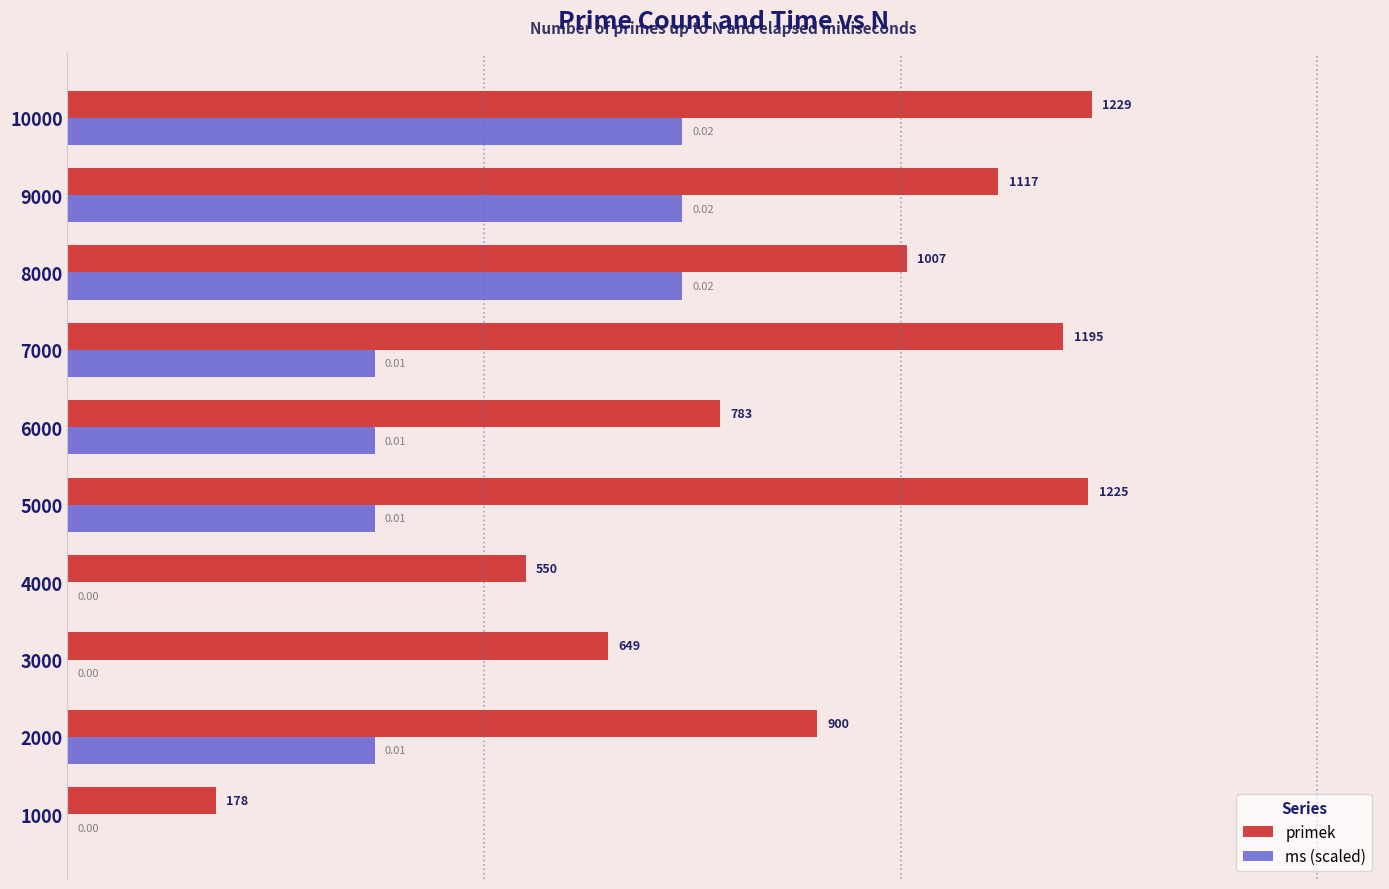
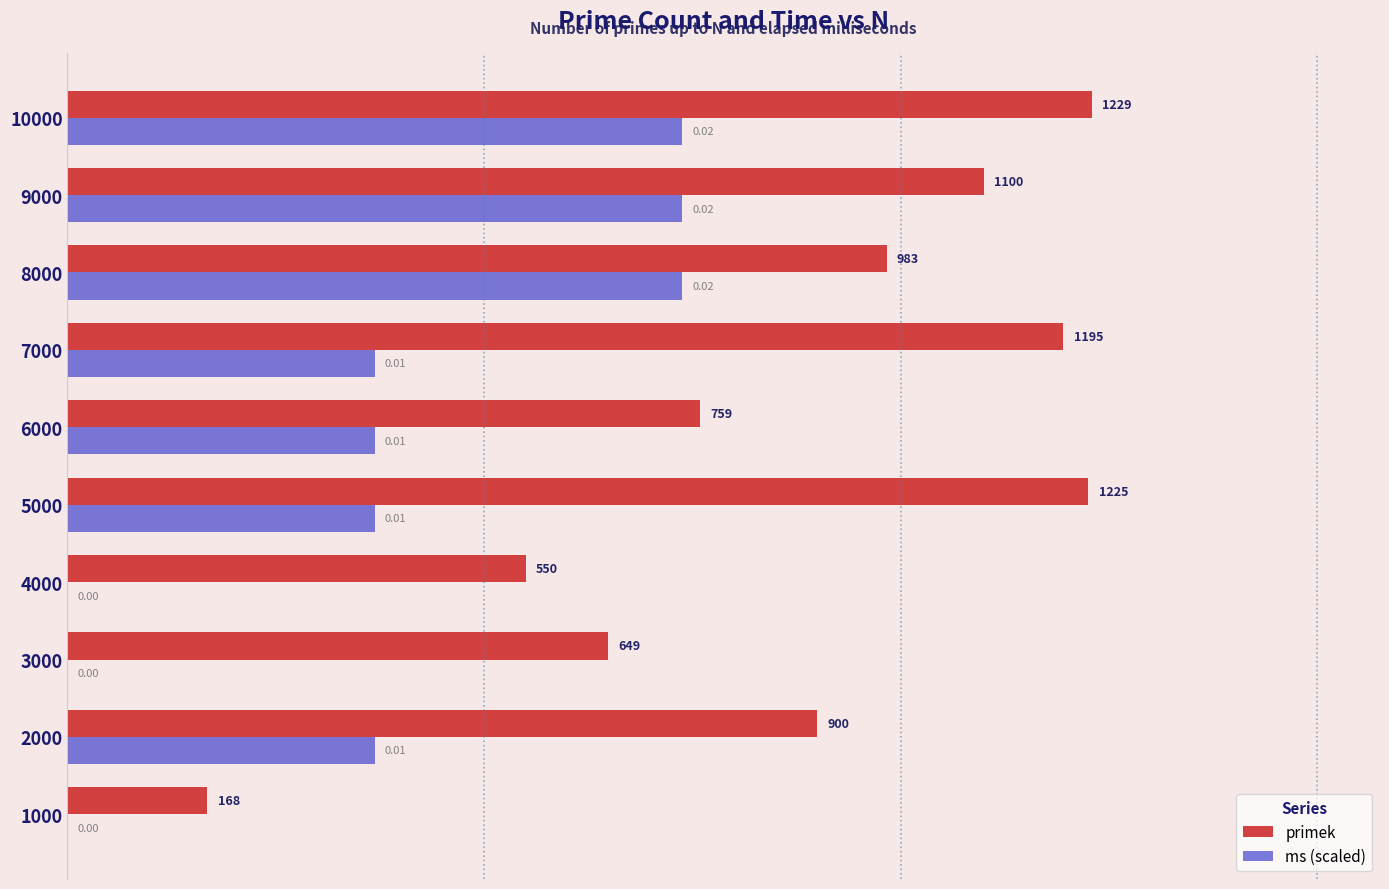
  {
    "primek": {
      "10000": 1229,
-     "9000": 1117,
-     "8000": 1007,
+     "9000": 1100,
+     "8000": 983,
      "7000": 1195,
-     "6000": 783,
+     "6000": 759,
      "5000": 1225,
      "4000": 550,
      "3000": 649,
      "2000": 900,
-     "1000": 178
+     "1000": 168
    },
    "ms (scaled)": {
      "4000": 0.00,
      "3000": 0.00,
      "1000": 0.00
    }
  }
